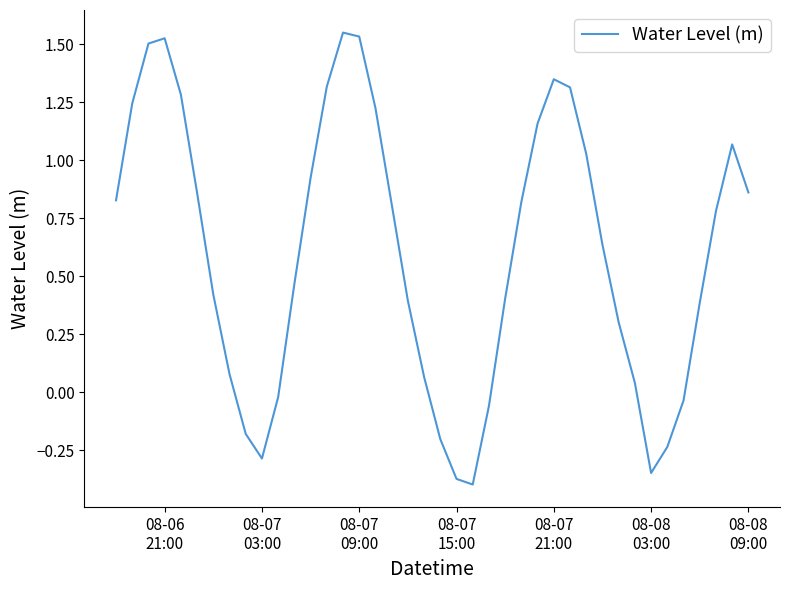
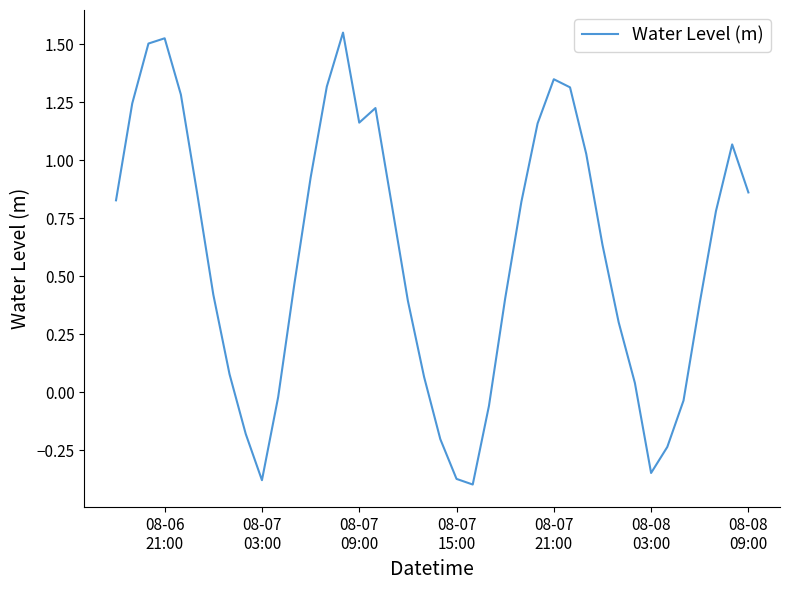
  {
    "08-06 21:00": 1.53,
-   "08-07 03:00": -0.28,
-   "08-07 09:00": 1.53,
+   "08-07 03:00": -0.38,
+   "08-07 09:00": 1.16,
    "08-07 15:00": -0.37,
    "08-07 21:00": 1.35,
    "08-08 03:00": -0.35,
    "08-08 09:00": 0.86
  }
